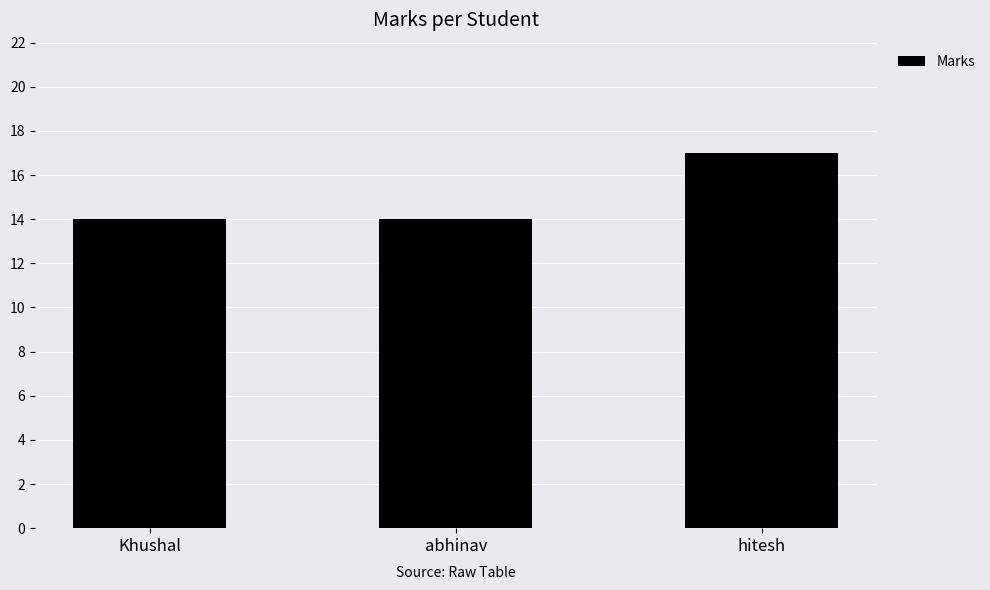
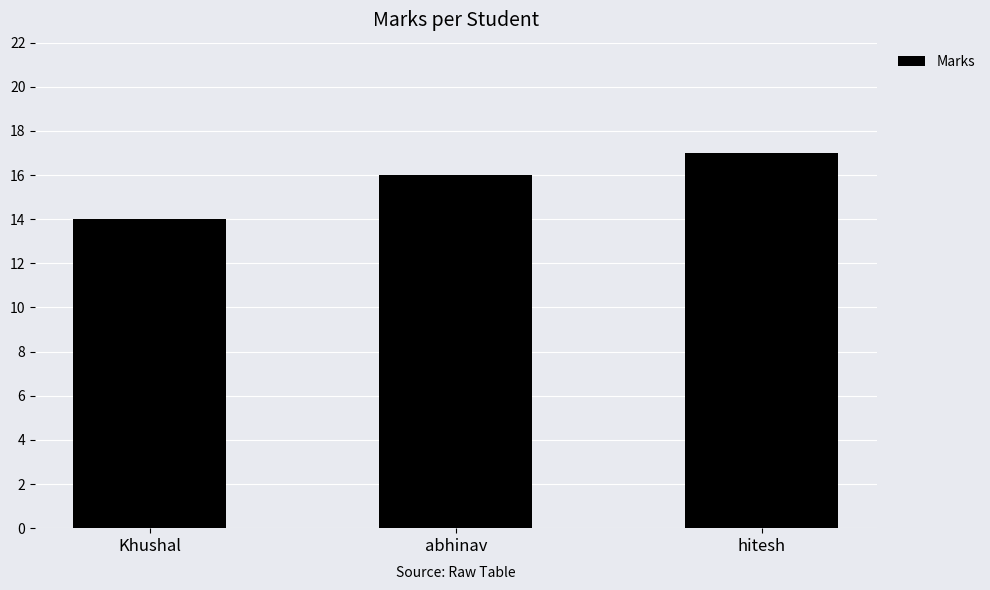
  {
    "Khushal": 14,
-   "abhinav": 14,
+   "abhinav": 16,
    "hitesh": 17
  }
